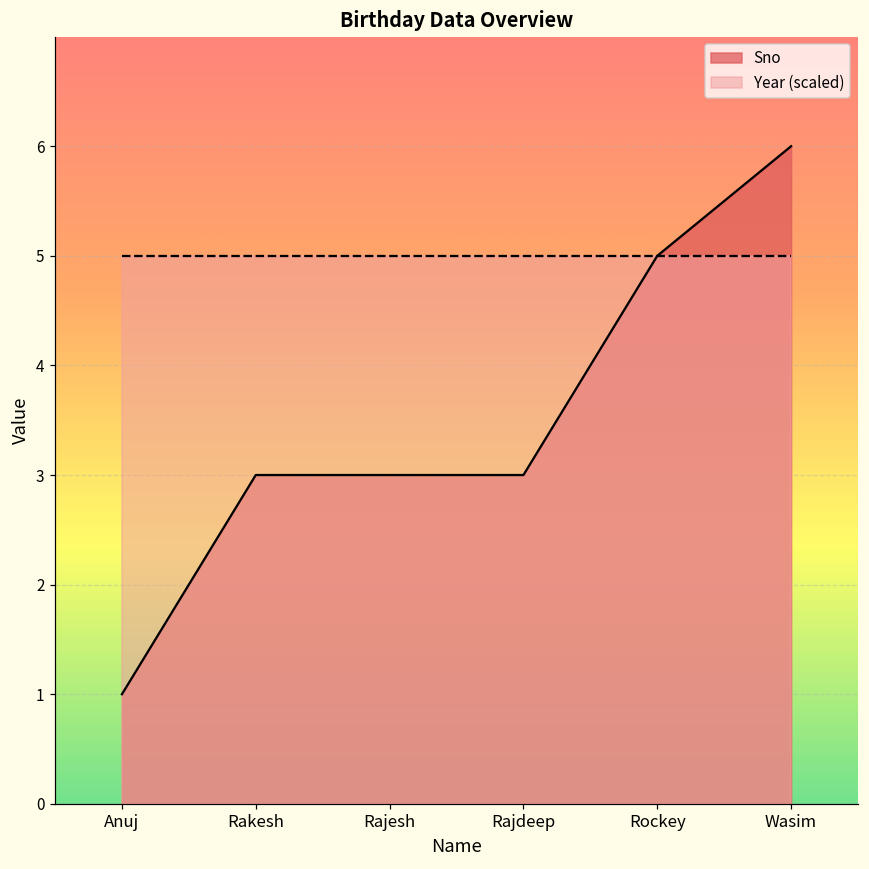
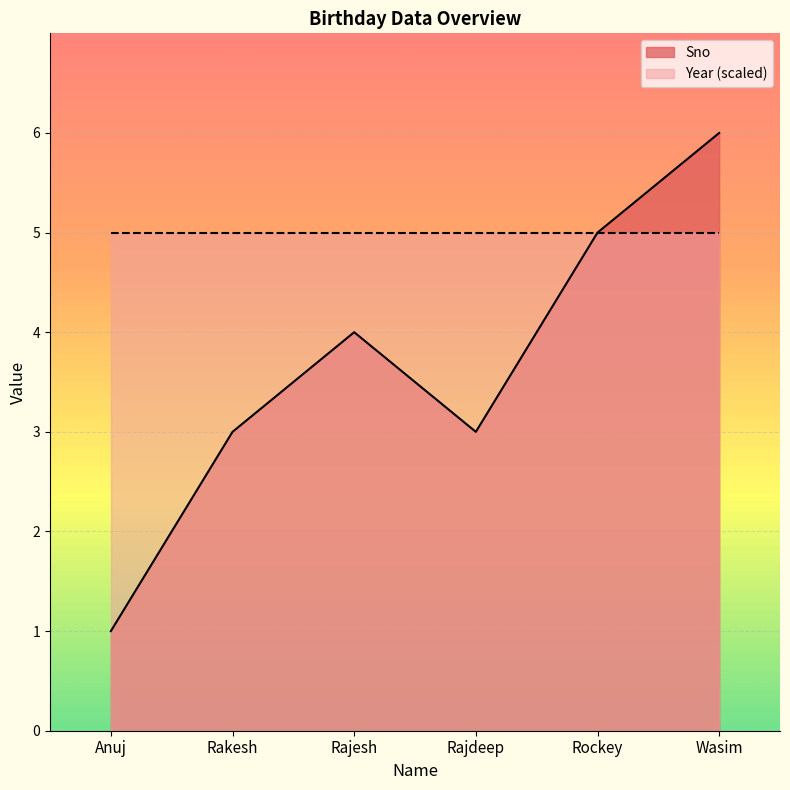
  {
    "Sno": {
      "Anuj": 1,
      "Rakesh": 3,
-     "Rajesh": 3,
+     "Rajesh": 4,
      "Rajdeep": 3,
      "Wasim": 6
    },
    "Year (scaled)": {
      "Anuj": 5,
      "Rakesh": 5,
      "Rajesh": 5,
      "Rajdeep": 5,
      "Wasim": 5
    }
  }
